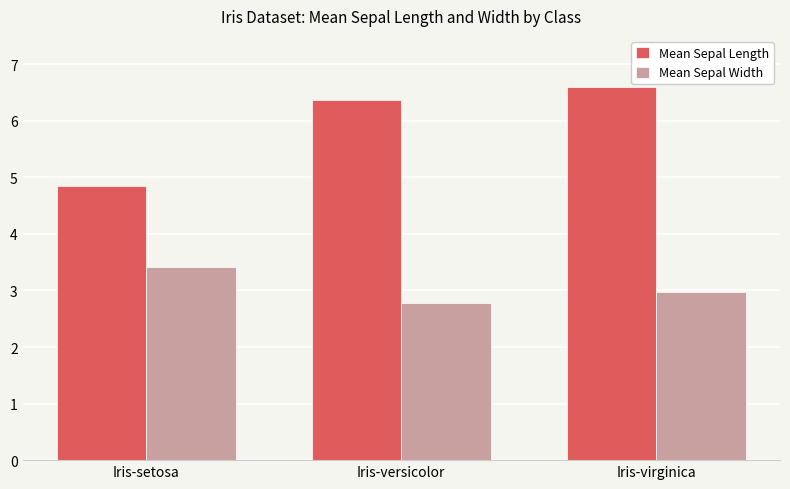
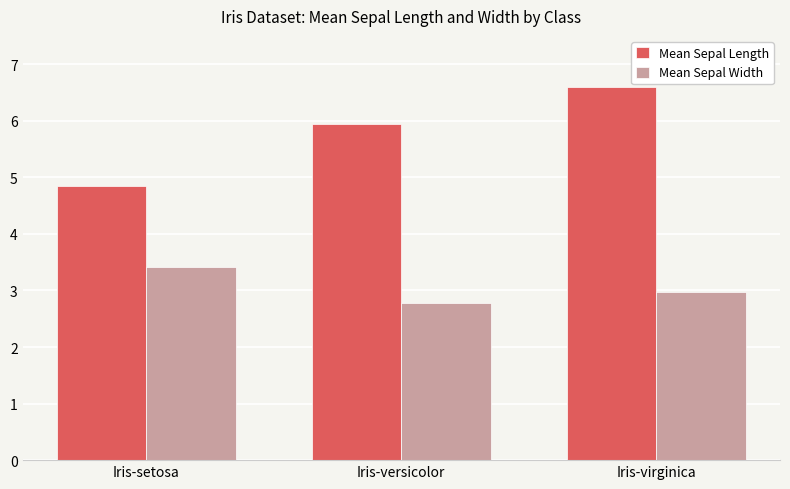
  {
    "Mean Sepal Length": {
      "Iris-setosa": 4.9,
-     "Iris-versicolor": 6.4,
+     "Iris-versicolor": 5.9,
      "Iris-virginica": 6.6
    },
    "Mean Sepal Width": {
      "Iris-setosa": 3.4,
      "Iris-versicolor": 2.8,
      "Iris-virginica": 3.0
    }
  }
